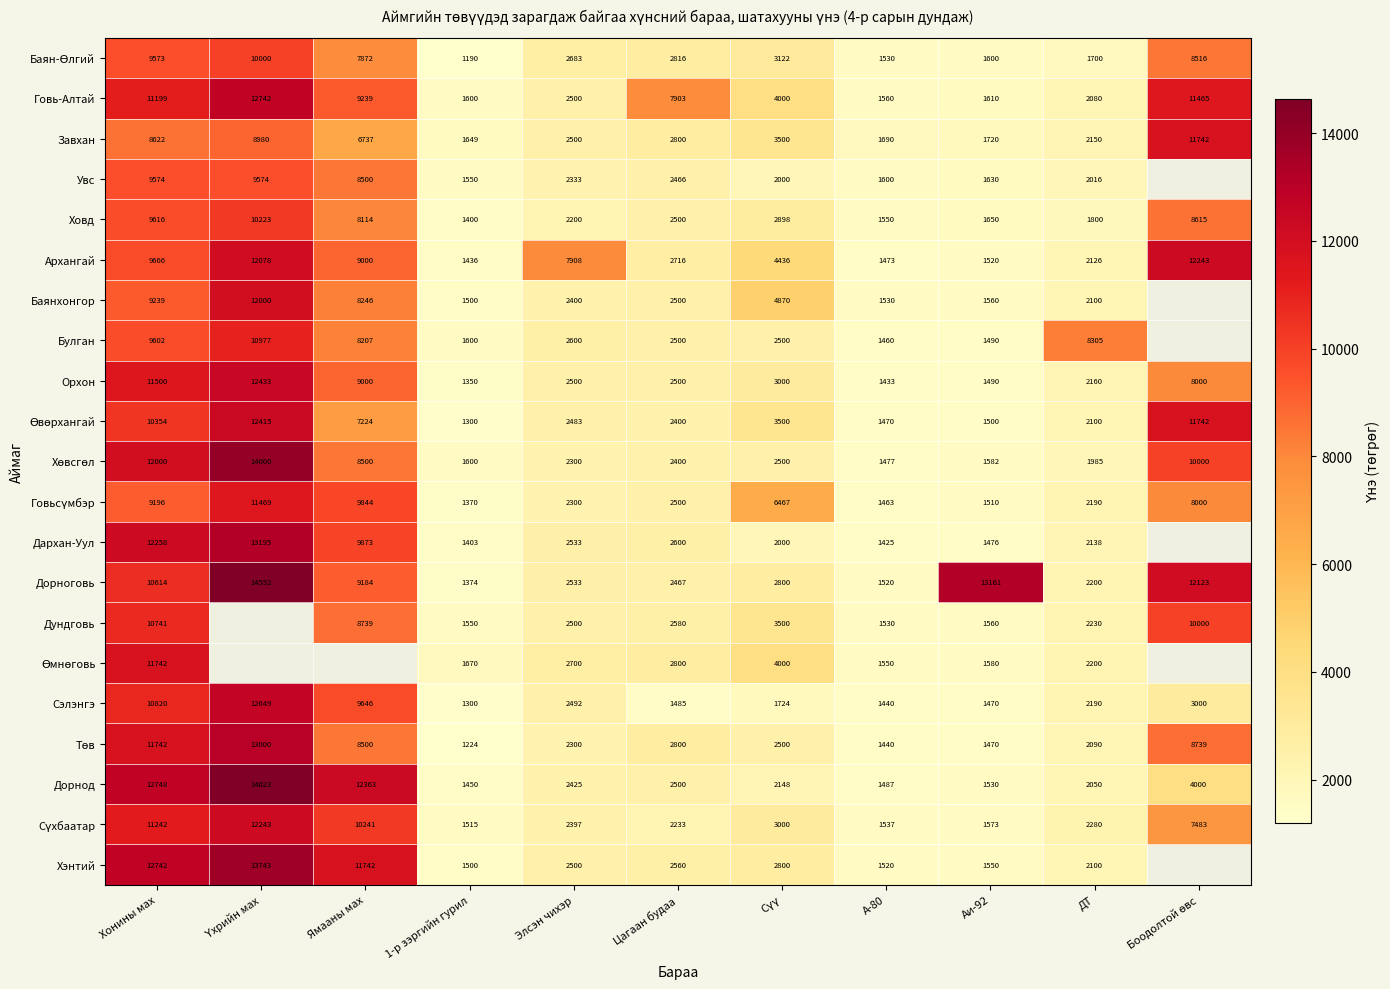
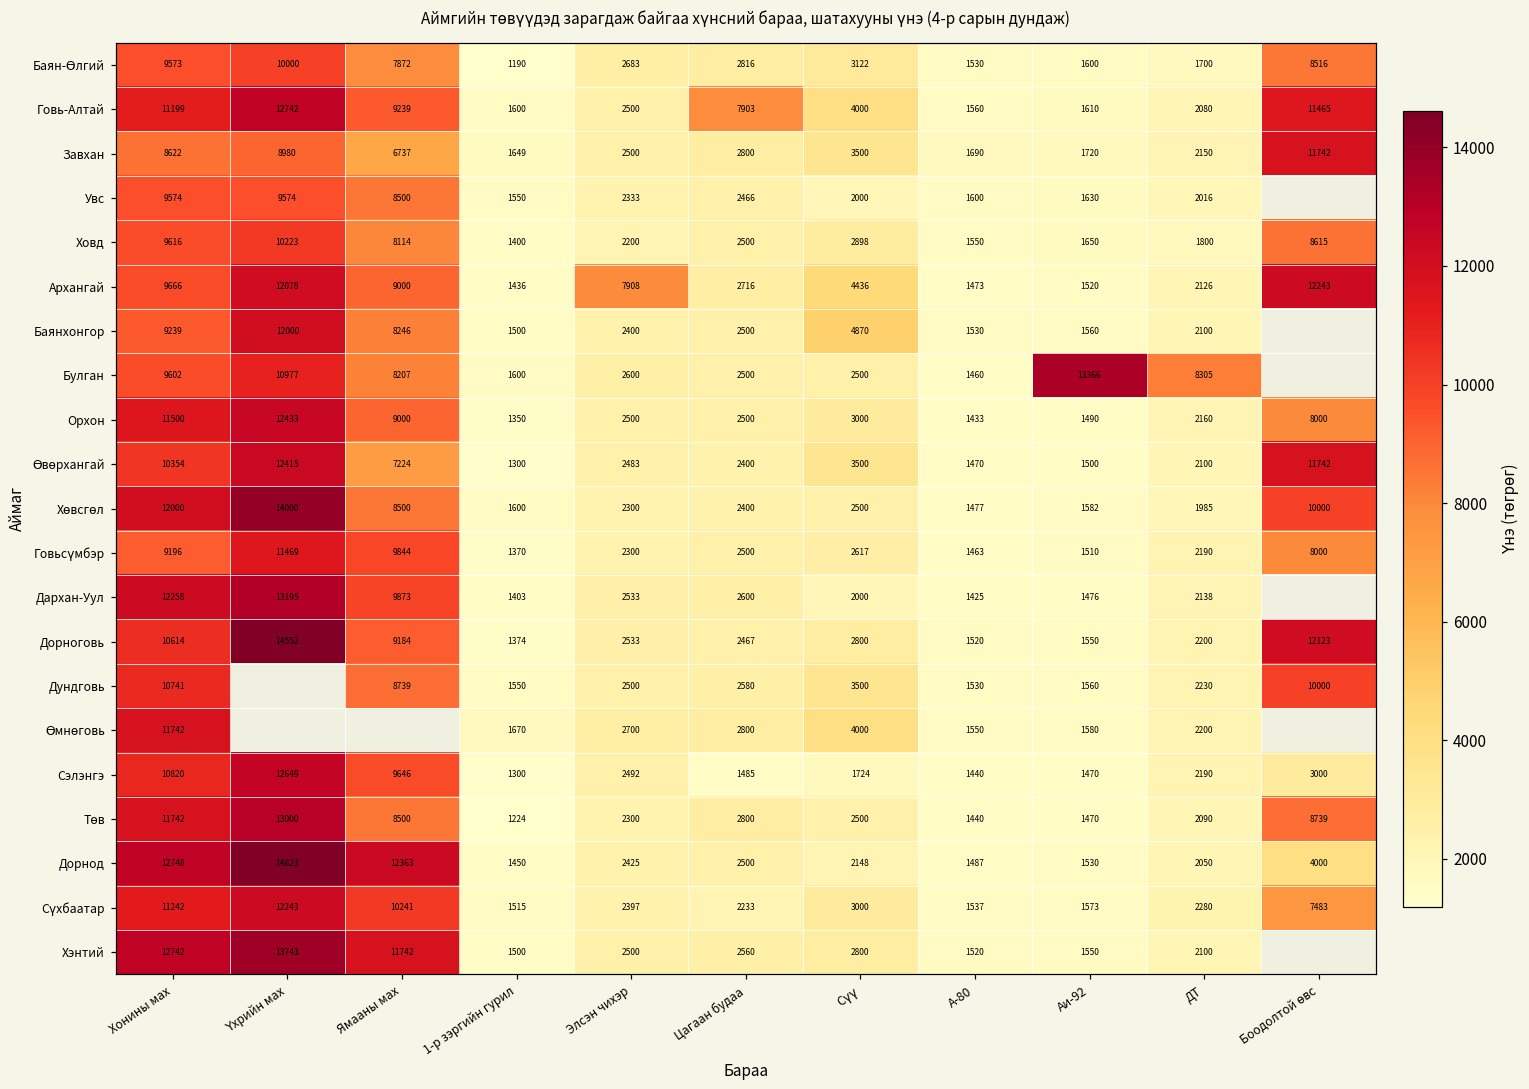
  {
    "Булган": {
      "Хонины мах": 9602,
      "Үхрийн мах": 10977,
      "Ямааны мах": 8207,
      "1-р зэргийн гурил": 1600,
      "Элсэн чихэр": 2600,
      "Цагаан будаа": 2500,
      "Сүү": 2500,
      "А-80": 1460,
-     "Аи-92": 1490,
+     "Аи-92": 13366,
      "ДТ": 8305
    },
    "Говьсүмбэр": {
      "Хонины мах": 9196,
      "Үхрийн мах": 11469,
      "Ямааны мах": 9844,
      "1-р зэргийн гурил": 1370,
      "Элсэн чихэр": 2300,
      "Цагаан будаа": 2500,
-     "Сүү": 6467,
+     "Сүү": 2617,
      "А-80": 1463,
      "Аи-92": 1510,
      "ДТ": 2190,
      "Боодолтой өвс": 8000
    },
    "Дорноговь": {
      "Хонины мах": 10614,
      "Үхрийн мах": 14552,
      "Ямааны мах": 9184,
      "1-р зэргийн гурил": 1374,
      "Элсэн чихэр": 2533,
      "Цагаан будаа": 2467,
      "Сүү": 2800,
      "А-80": 1520,
-     "Аи-92": 13161,
+     "Аи-92": 1550,
      "ДТ": 2200,
      "Боодолтой өвс": 12123
    }
  }
